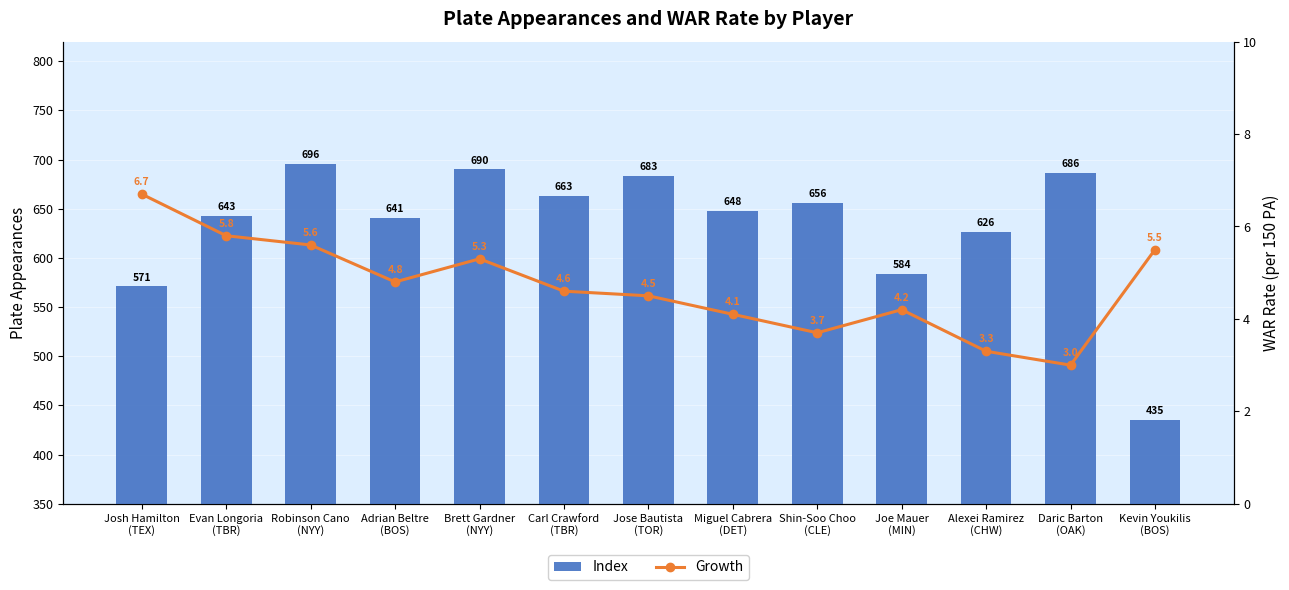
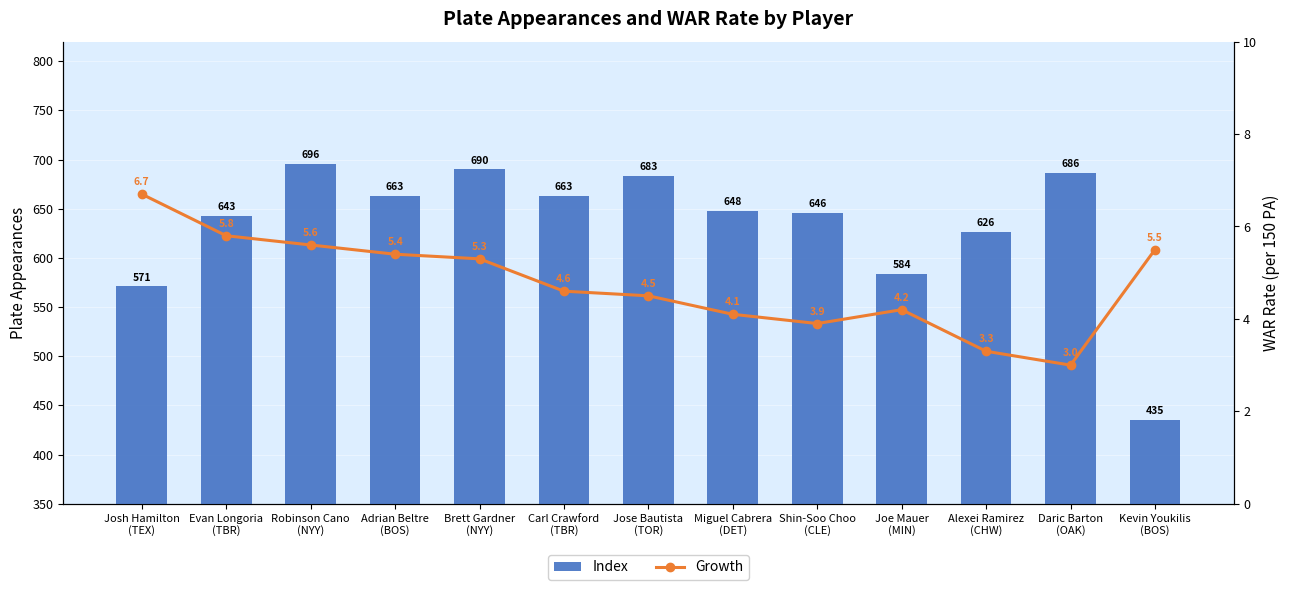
  {
    "Index": {
      "Josh Hamilton (TEX)": 571,
      "Evan Longoria (TBR)": 643,
      "Robinson Cano (NYY)": 696,
-     "Adrian Beltre (BOS)": 641,
+     "Adrian Beltre (BOS)": 663,
      "Brett Gardner (NYY)": 690,
      "Carl Crawford (TBR)": 663,
      "Jose Bautista (TOR)": 683,
      "Miguel Cabrera (DET)": 648,
-     "Shin-Soo Choo (CLE)": 656,
+     "Shin-Soo Choo (CLE)": 646,
      "Joe Mauer (MIN)": 584,
      "Alexei Ramirez (CHW)": 626,
      "Daric Barton (OAK)": 686,
      "Kevin Youkilis (BOS)": 435
    },
    "Growth": {
      "Josh Hamilton (TEX)": 6.7,
      "Evan Longoria (TBR)": 5.8,
      "Robinson Cano (NYY)": 5.6,
-     "Adrian Beltre (BOS)": 4.8,
+     "Adrian Beltre (BOS)": 5.4,
      "Brett Gardner (NYY)": 5.3,
      "Carl Crawford (TBR)": 4.6,
      "Jose Bautista (TOR)": 4.5,
      "Miguel Cabrera (DET)": 4.1,
-     "Shin-Soo Choo (CLE)": 3.7,
+     "Shin-Soo Choo (CLE)": 3.9,
      "Joe Mauer (MIN)": 4.2,
      "Alexei Ramirez (CHW)": 3.3,
      "Daric Barton (OAK)": 3.0,
      "Kevin Youkilis (BOS)": 5.5
    }
  }
